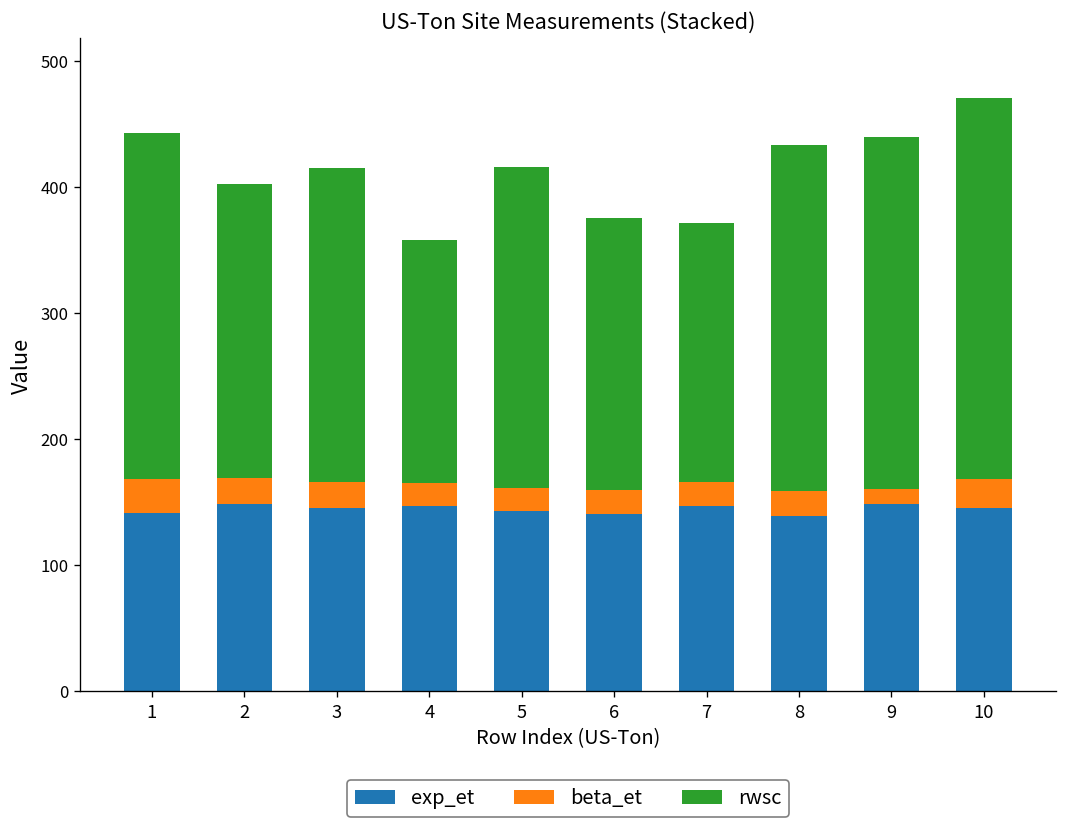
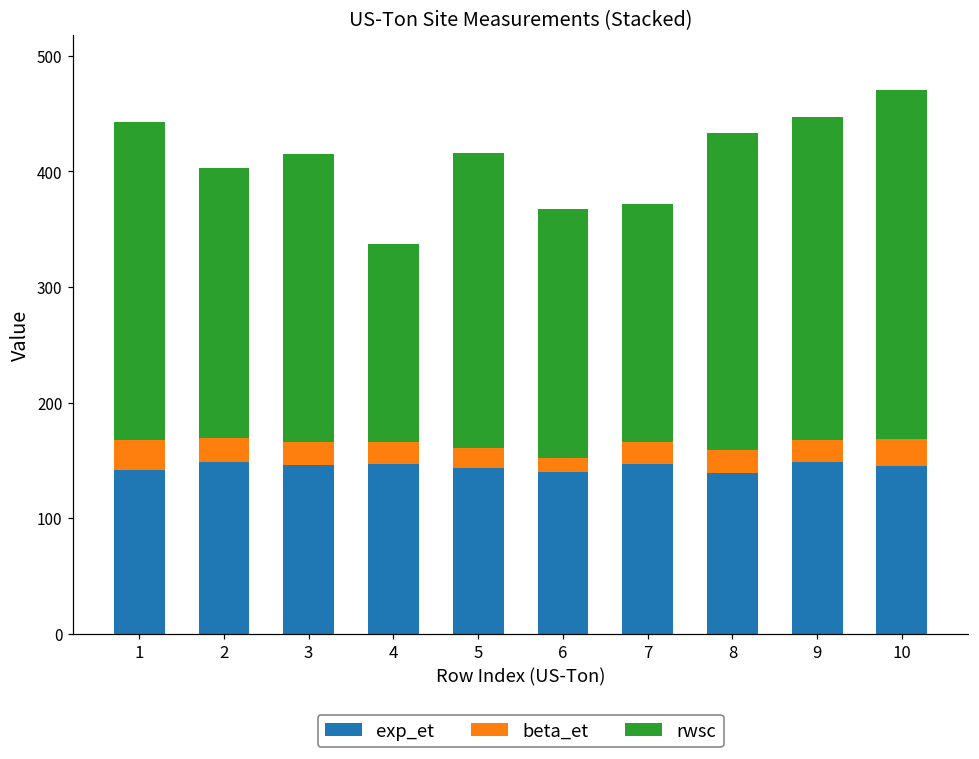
  {
    "exp_et": {
      "1": 141,
      "2": 149,
      "3": 146,
      "4": 147,
      "5": 143,
      "6": 140,
      "7": 147,
      "8": 139,
      "9": 149,
      "10": 145
    },
    "beta_et": {
      "1": 27,
      "2": 21,
      "3": 21,
      "4": 19,
      "5": 18,
-     "6": 20,
+     "6": 12,
      "7": 19,
      "8": 20,
-     "9": 12,
+     "9": 19,
      "10": 23
    },
    "rwsc": {
      "1": 275,
      "2": 233,
      "3": 249,
-     "4": 192,
+     "4": 171,
      "5": 255,
      "6": 215,
      "7": 206,
      "8": 274,
      "9": 279,
      "10": 303
    }
  }
